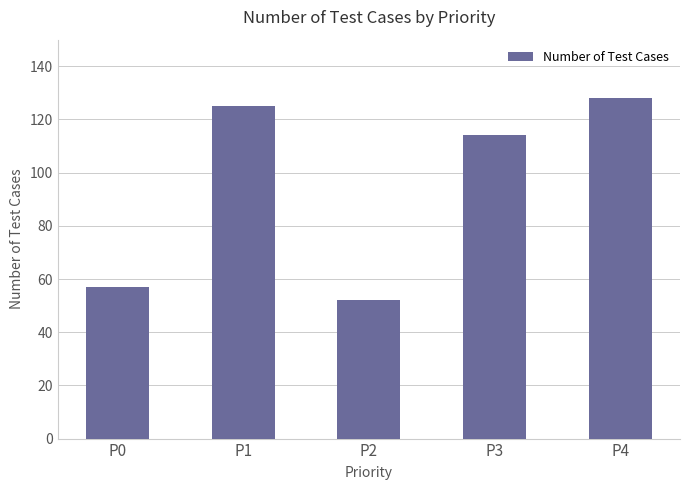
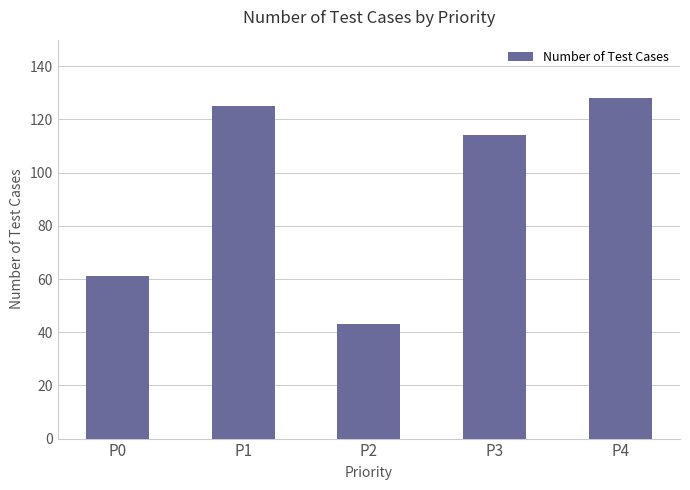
  {
-   "P0": 57,
+   "P0": 61,
    "P1": 125,
-   "P2": 52,
+   "P2": 43,
    "P3": 114,
    "P4": 128
  }
